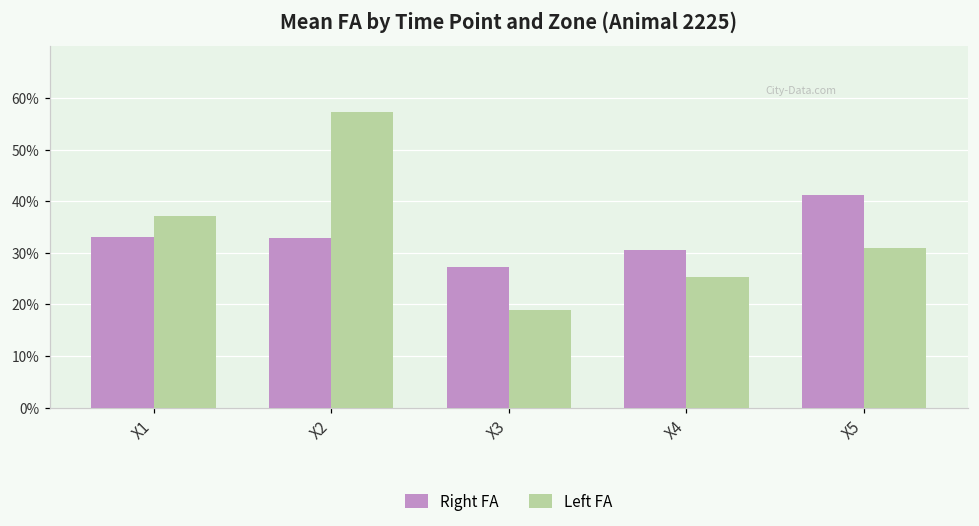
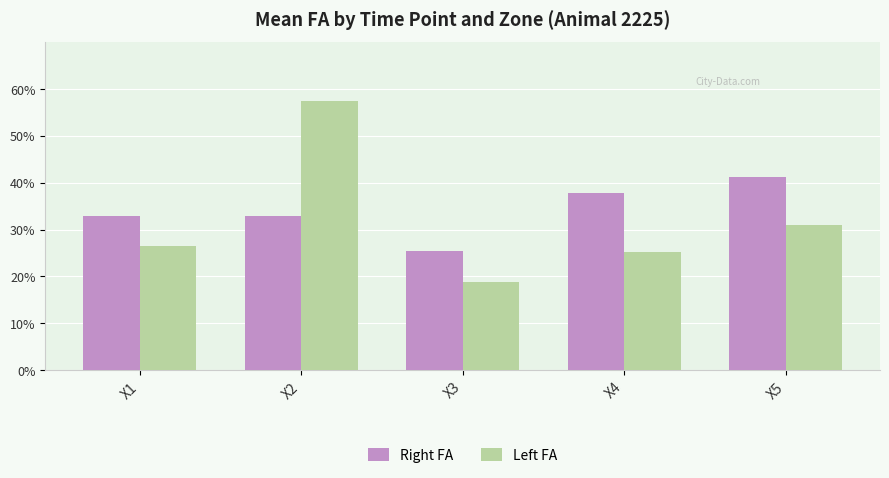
  {
    "Right FA": {
      "X1": "33%",
      "X2": "33%",
-     "X3": "27%",
-     "X4": "31%",
+     "X3": "26%",
+     "X4": "38%",
      "X5": "41%"
    },
    "Left FA": {
-     "X1": "37%",
+     "X1": "26%",
      "X2": "57%",
      "X3": "19%",
      "X4": "25%",
      "X5": "31%"
    }
  }
